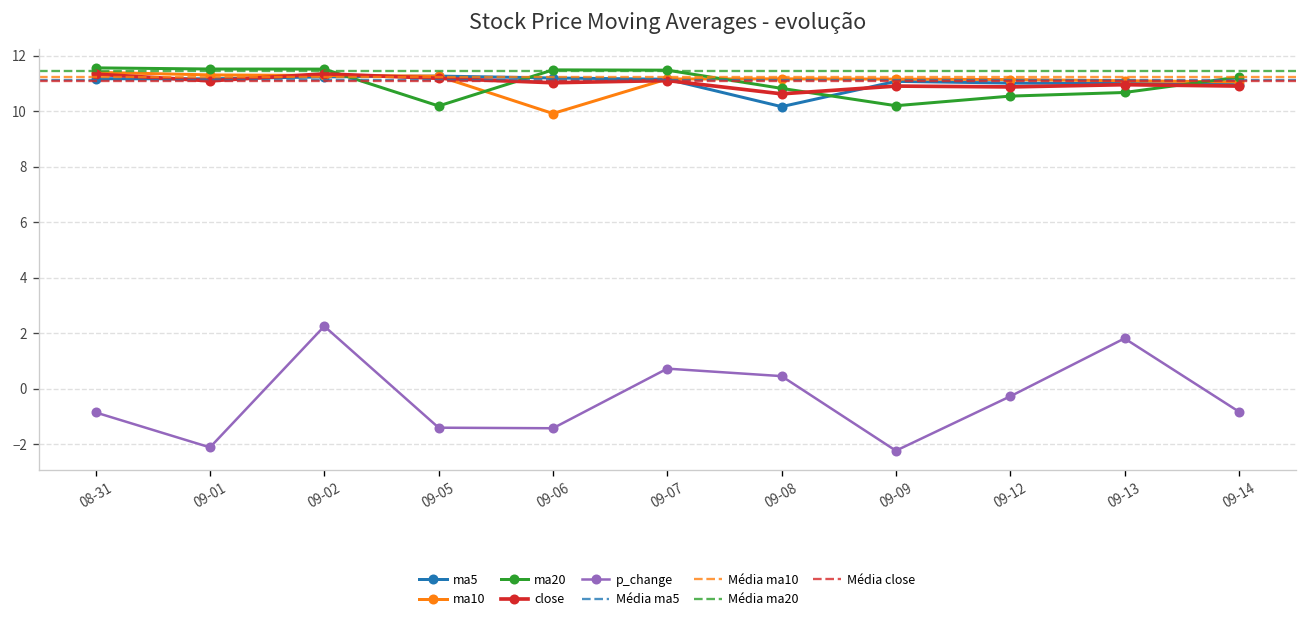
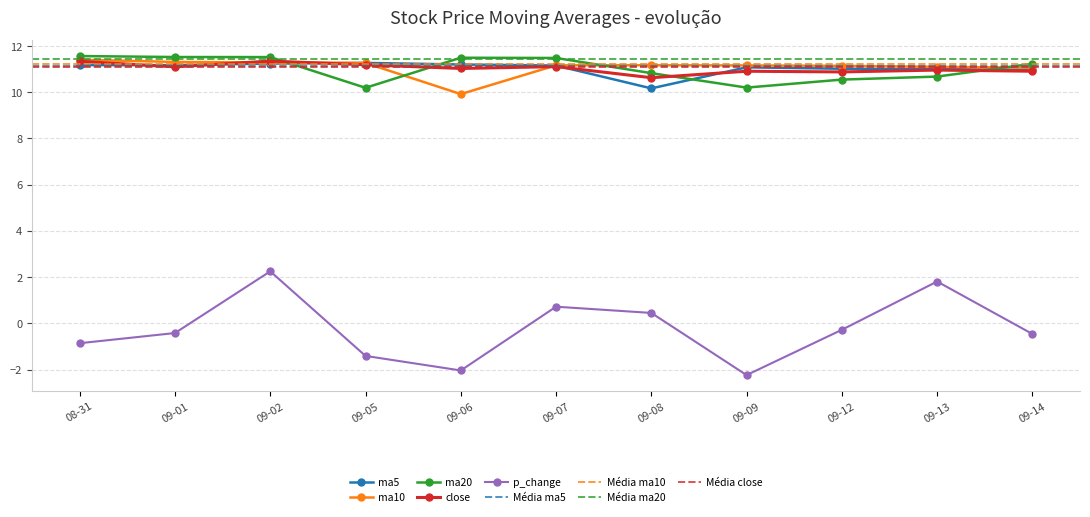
  {
    "ma5": {
      "08-31": 11.2,
      "09-06": 11.2,
      "09-08": 10.2,
      "09-12": 11.0
    },
    "ma10": {
      "09-01": 11.3,
      "09-06": 9.9,
      "09-08": 11.2,
      "09-12": 11.1
    },
    "ma20": {
      "08-31": 11.6,
      "09-01": 11.5,
      "09-02": 11.5,
      "09-05": 10.2,
      "09-06": 11.5,
      "09-07": 11.5,
      "09-08": 10.8,
      "09-09": 10.2,
      "09-12": 10.5,
      "09-13": 10.7,
      "09-14": 11.2
    },
    "close": {
      "09-06": 11.0,
      "09-08": 10.6,
      "09-09": 10.9,
      "09-12": 10.9
    },
    "p_change": {
      "08-31": -0.9,
-     "09-01": -2.1,
+     "09-01": -0.4,
      "09-02": 2.3,
      "09-05": -1.4,
-     "09-06": -1.4,
+     "09-06": -2.0,
      "09-07": 0.7,
      "09-08": 0.5,
      "09-09": -2.2,
      "09-12": -0.3,
      "09-13": 1.8,
-     "09-14": -0.8
+     "09-14": -0.5
    }
  }
